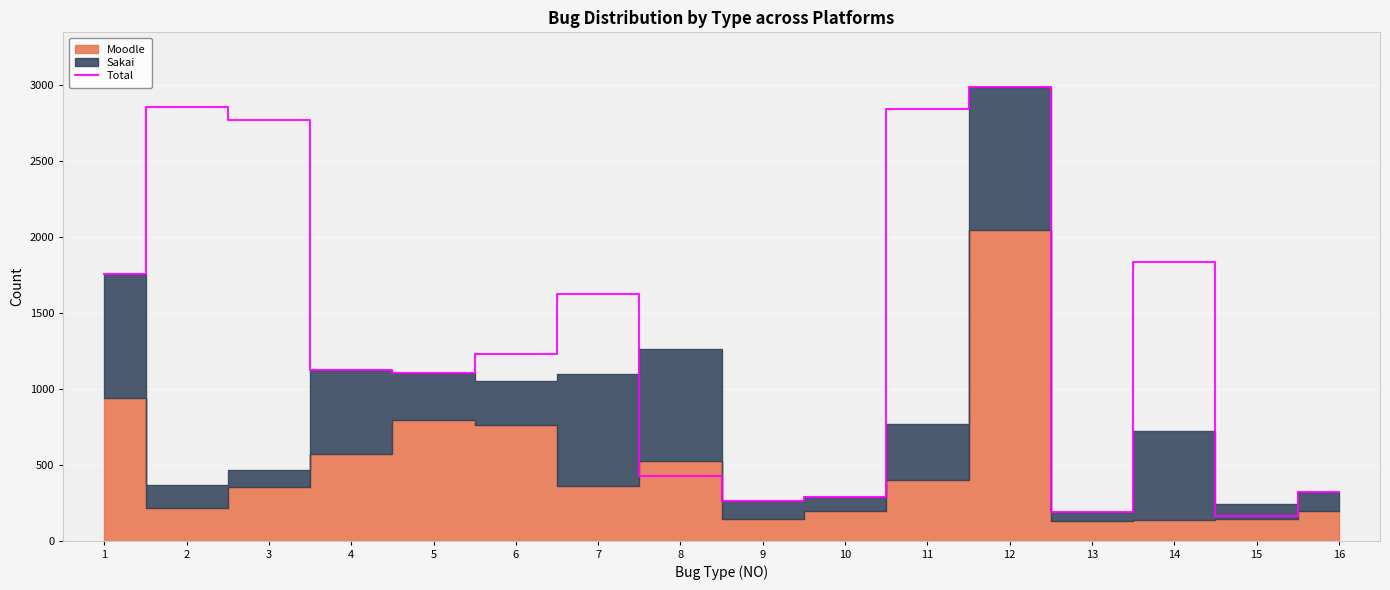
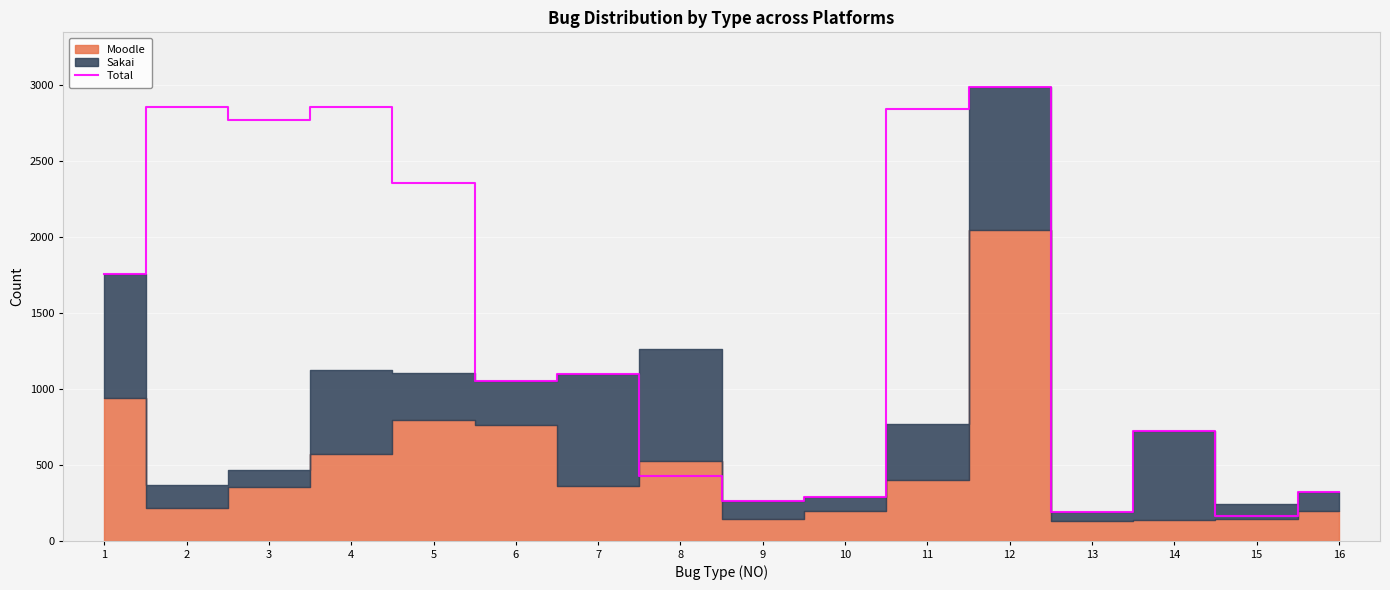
  {
    "Total": {
      "2": 2850,
      "3": 2770,
-     "4": 1130,
-     "5": 1100,
-     "6": 1230,
-     "7": 1620,
+     "4": 2850,
+     "5": 2350,
+     "6": 1050,
+     "7": 1100,
      "8": 430,
      "9": 260,
      "10": 290,
      "11": 2840,
      "12": 2990,
      "13": 190,
-     "14": 1830,
+     "14": 720,
      "15": 160
    }
  }
